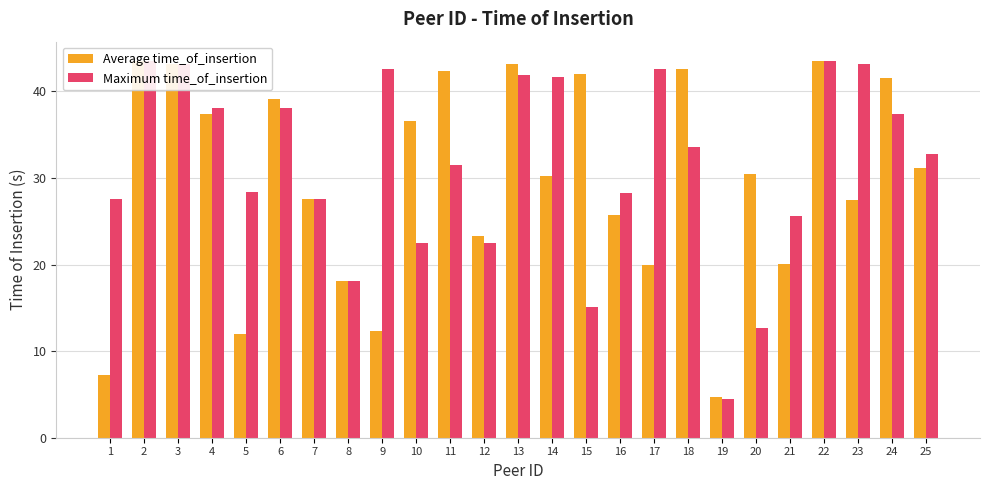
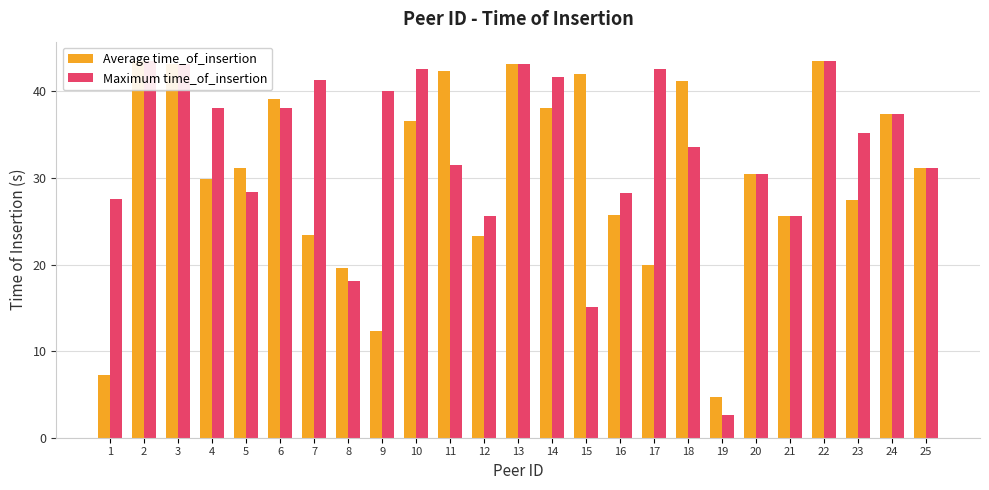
  {
    "Average time_of_insertion": {
      "1": 7,
-     "4": 37,
-     "5": 12,
+     "4": 30,
+     "5": 31,
      "6": 39,
-     "7": 28,
-     "8": 18,
+     "7": 23,
+     "8": 20,
      "9": 12,
      "10": 37,
      "11": 42,
      "12": 23,
      "13": 43,
-     "14": 30,
+     "14": 38,
      "15": 42,
      "16": 26,
      "17": 20,
-     "18": 43,
+     "18": 41,
      "19": 5,
      "20": 30,
-     "21": 20,
+     "21": 26,
      "22": 44,
      "23": 27,
-     "24": 42,
+     "24": 37,
      "25": 31
    },
    "Maximum time_of_insertion": {
      "1": 28,
      "4": 38,
      "5": 28,
      "6": 38,
-     "7": 28,
+     "7": 41,
      "8": 18,
-     "9": 43,
-     "10": 23,
+     "9": 40,
+     "10": 43,
      "11": 32,
-     "12": 22,
-     "13": 42,
+     "12": 26,
+     "13": 43,
      "14": 42,
      "15": 15,
      "16": 28,
      "17": 43,
      "18": 34,
-     "19": 5,
-     "20": 13,
+     "19": 3,
+     "20": 30,
      "21": 26,
      "22": 44,
-     "23": 43,
+     "23": 35,
      "24": 37,
-     "25": 33
+     "25": 31
    }
  }
